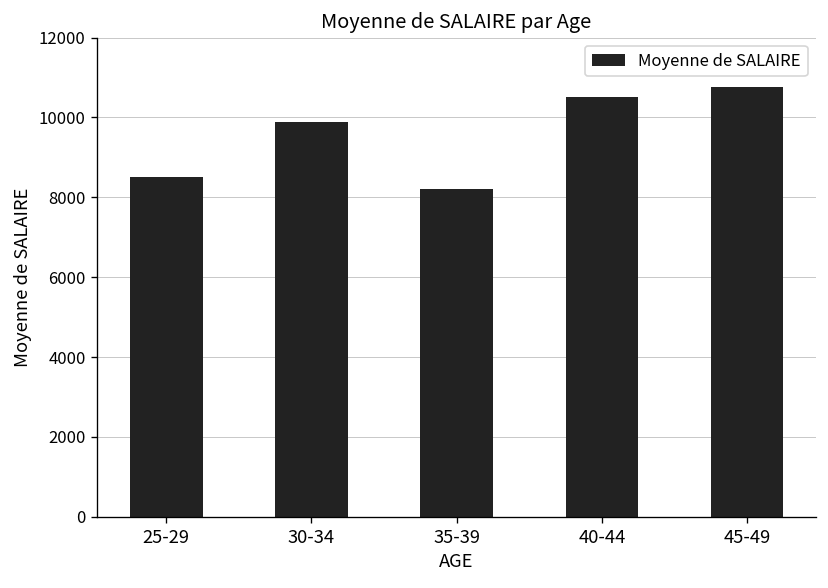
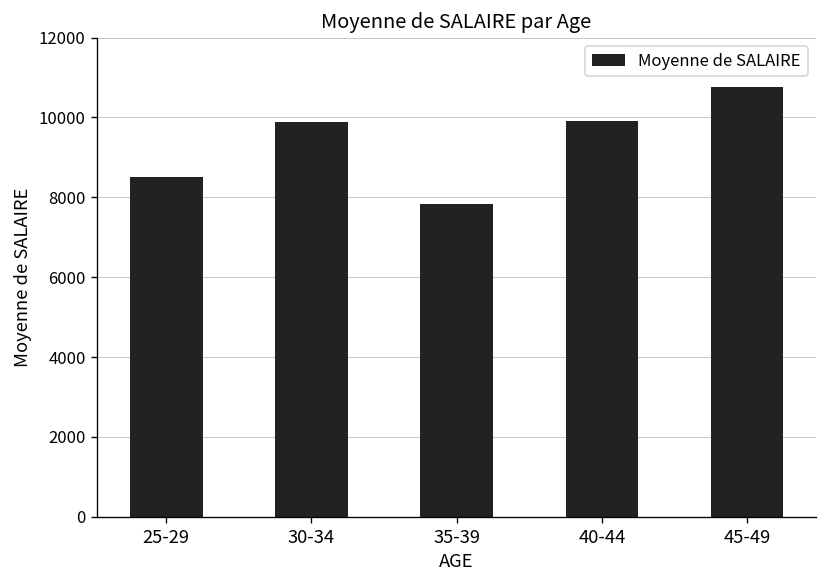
  {
    "25-29": 8500,
    "30-34": 9900,
-   "35-39": 8200,
-   "40-44": 10500,
+   "35-39": 7800,
+   "40-44": 9900,
    "45-49": 10800
  }
